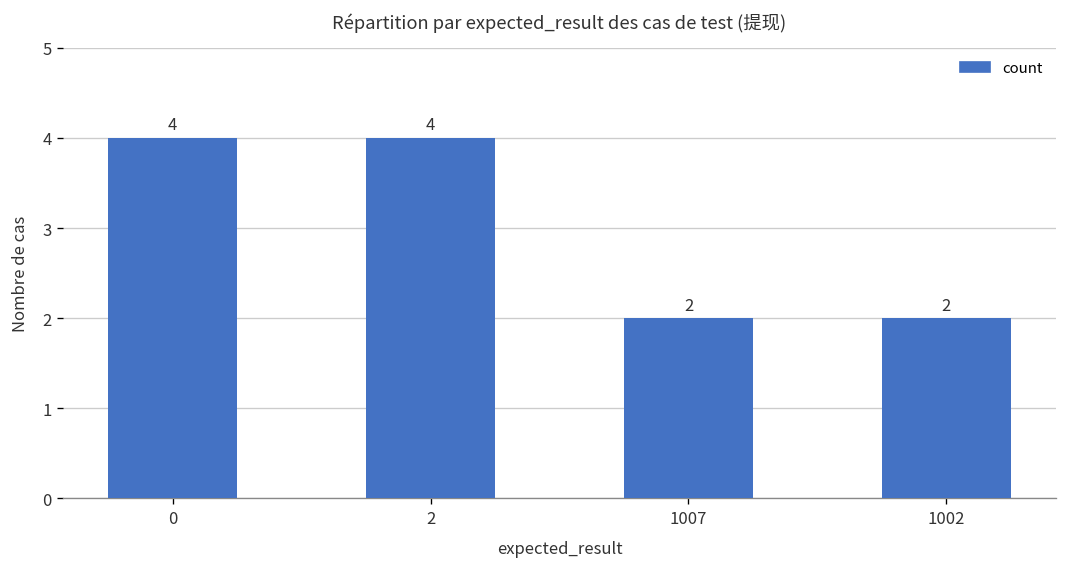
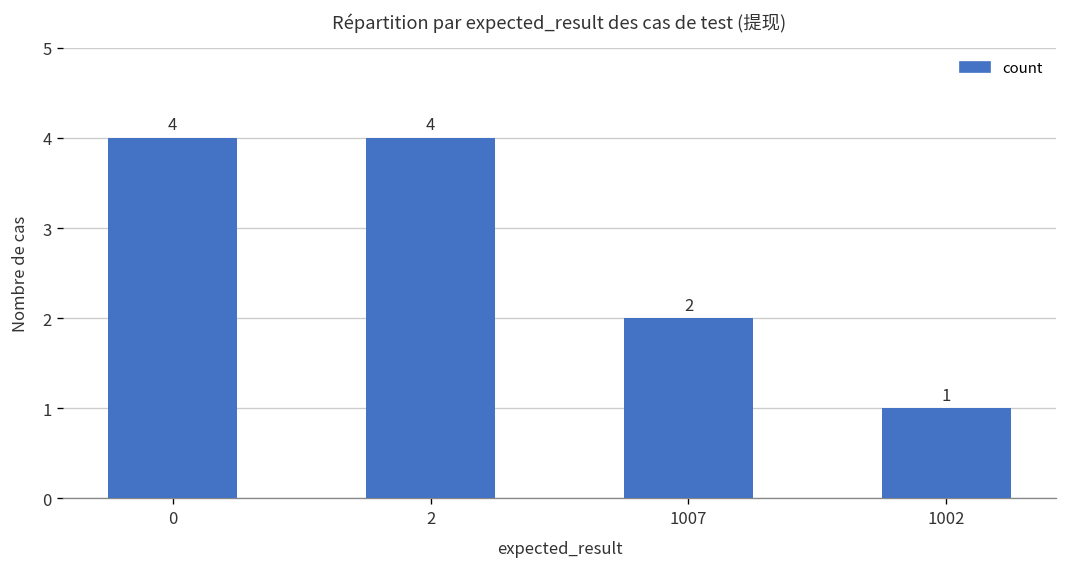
  {
    "0": 4,
    "2": 4,
    "1007": 2,
-   "1002": 2
+   "1002": 1
  }
